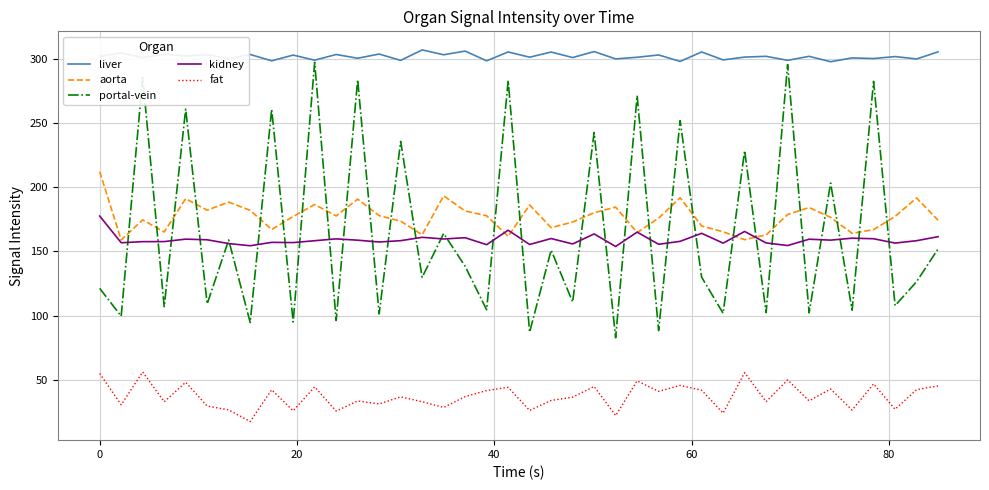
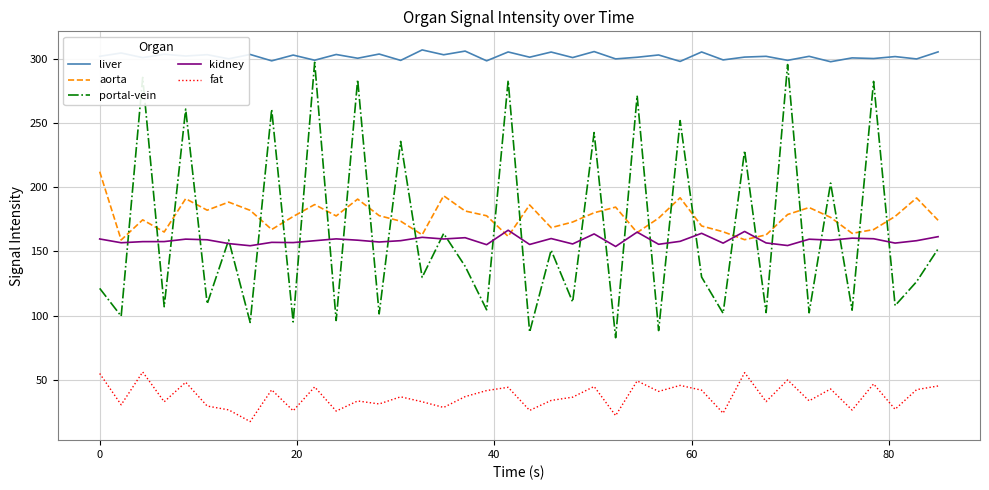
  {
    "aorta": {
      "0": 212
    },
    "portal-vein": {
      "0": 121
    },
    "kidney": {
-     "0": 178
+     "0": 160
    },
    "fat": {
      "0": 55
    }
  }
